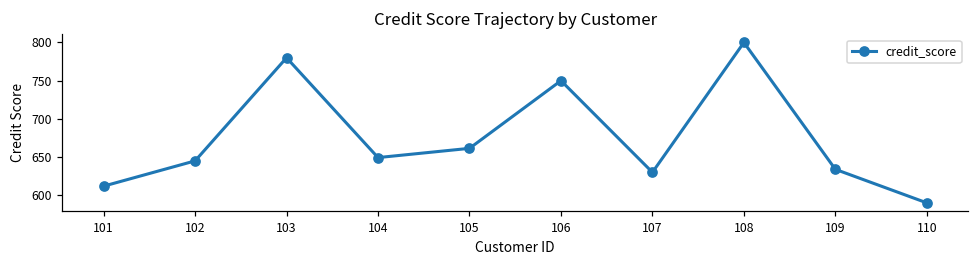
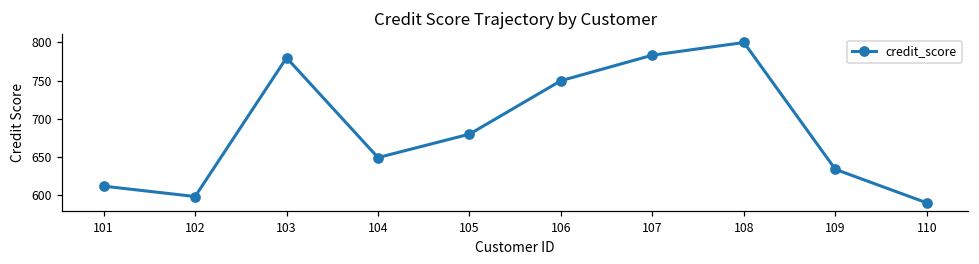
  {
    "101": 610,
-   "102": 650,
+   "102": 600,
    "103": 780,
    "104": 650,
-   "105": 660,
+   "105": 680,
    "106": 750,
-   "107": 630,
+   "107": 780,
    "108": 800,
    "109": 630,
    "110": 590
  }
